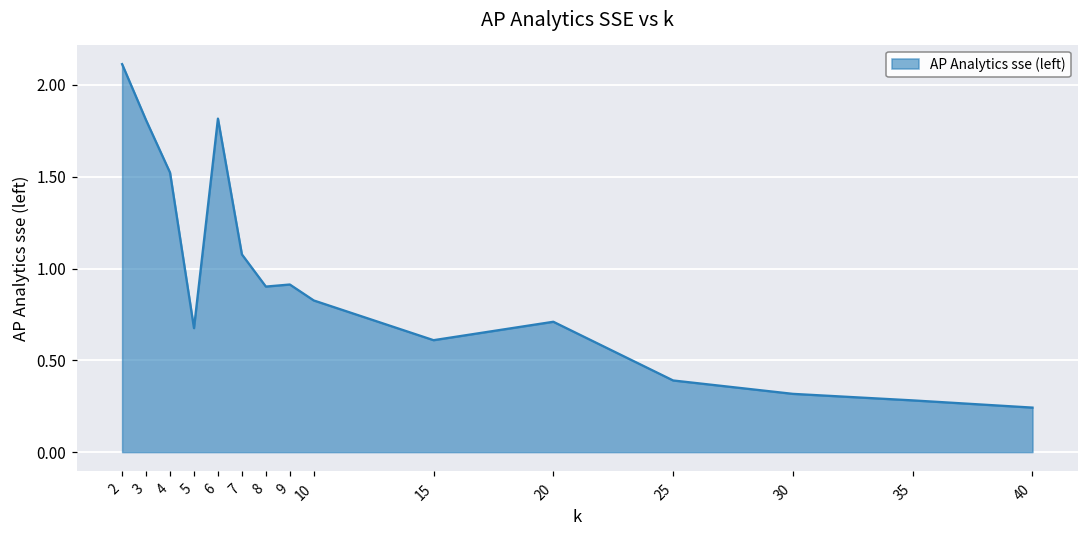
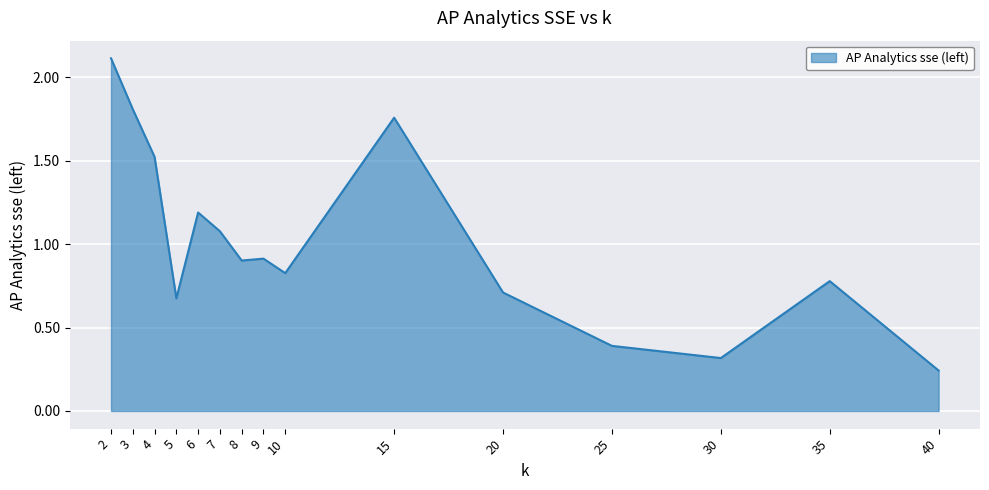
  {
    "2": 2.11,
    "3": 1.81,
    "4": 1.52,
    "5": 0.68,
-   "6": 1.82,
+   "6": 1.19,
    "7": 1.08,
    "8": 0.90,
    "9": 0.91,
    "10": 0.83,
-   "15": 0.61,
+   "15": 1.76,
    "20": 0.71,
    "25": 0.39,
    "30": 0.32,
-   "35": 0.28,
+   "35": 0.78,
    "40": 0.24
  }
